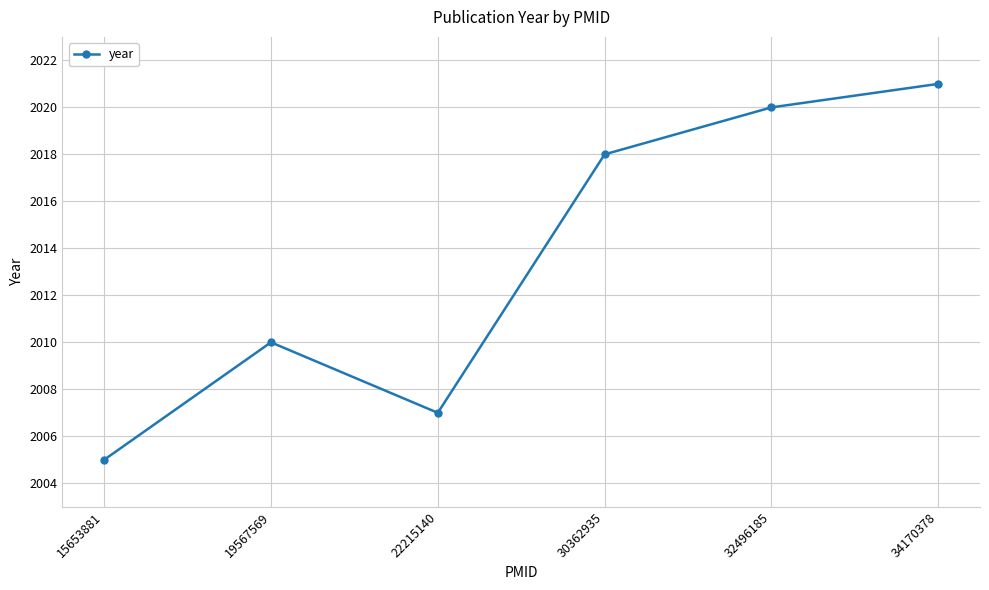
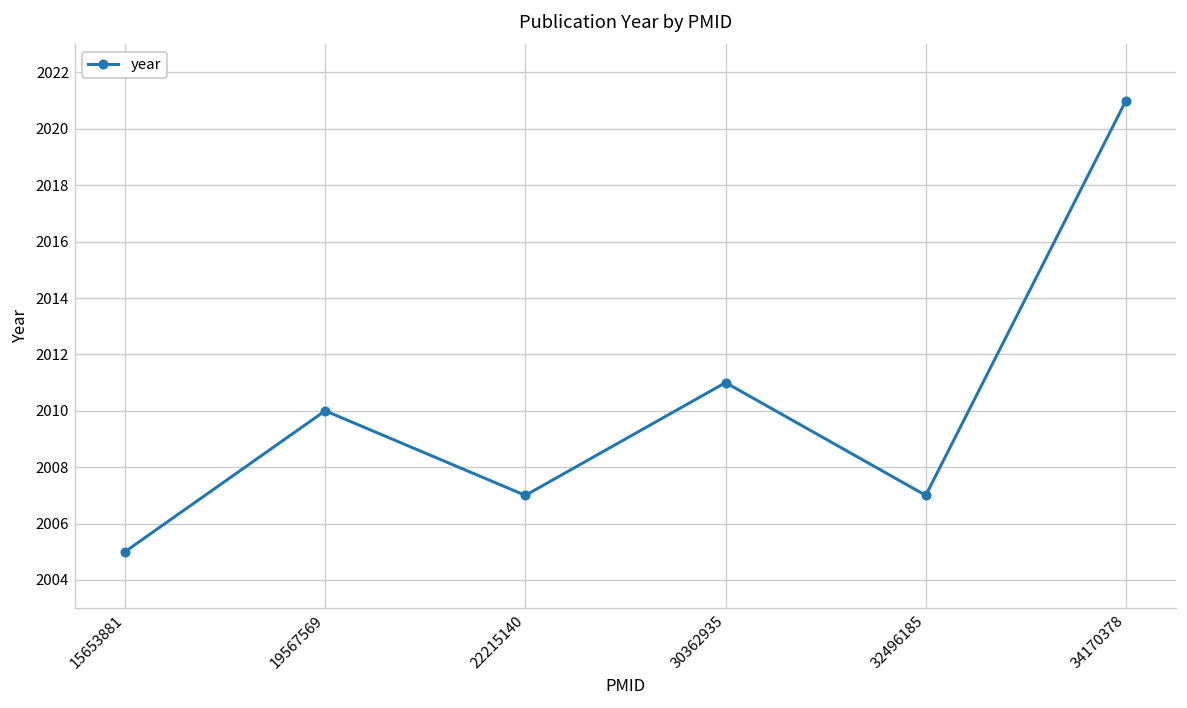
  {
    "15653881": 2005,
    "19567569": 2010,
    "22215140": 2007,
-   "30362935": 2018,
-   "32496185": 2020,
+   "30362935": 2011,
+   "32496185": 2007,
    "34170378": 2021
  }
